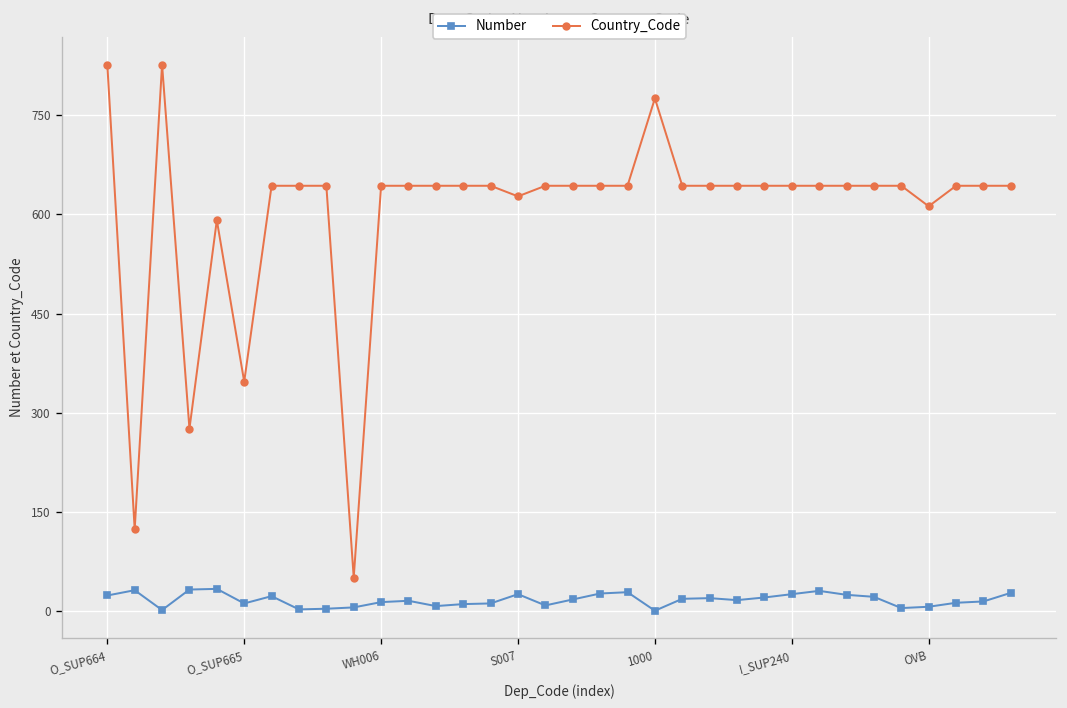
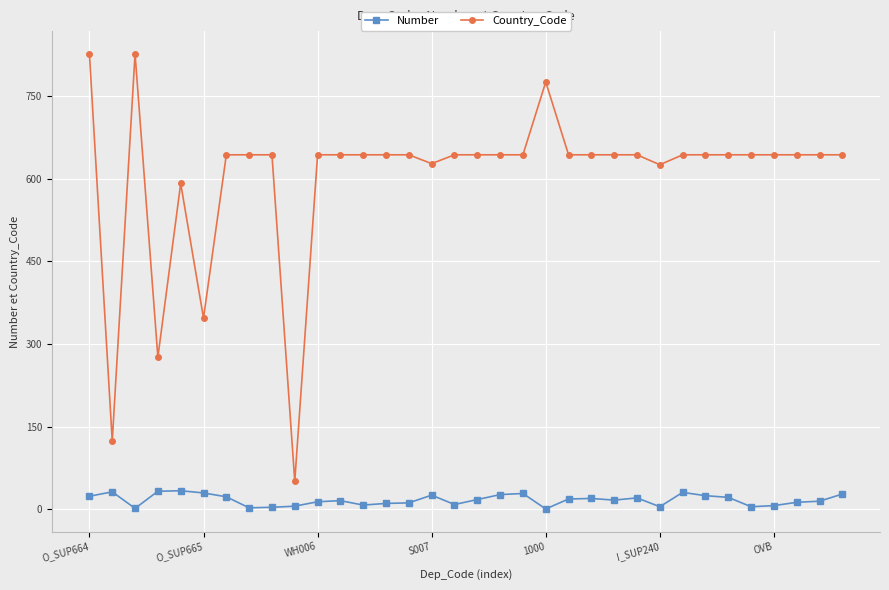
  {
    "Number": {
      "O_SUP664": 20,
-     "O_SUP665": 10,
+     "O_SUP665": 30,
      "WH006": 10,
      "S007": 30,
      "1000": 0,
-     "I_SUP240": 30,
+     "I_SUP240": 10,
      "OVB": 10
    },
    "Country_Code": {
      "O_SUP664": 830,
      "O_SUP665": 350,
      "WH006": 640,
      "S007": 630,
      "1000": 780,
-     "I_SUP240": 640,
-     "OVB": 610
+     "I_SUP240": 630,
+     "OVB": 640
    }
  }
